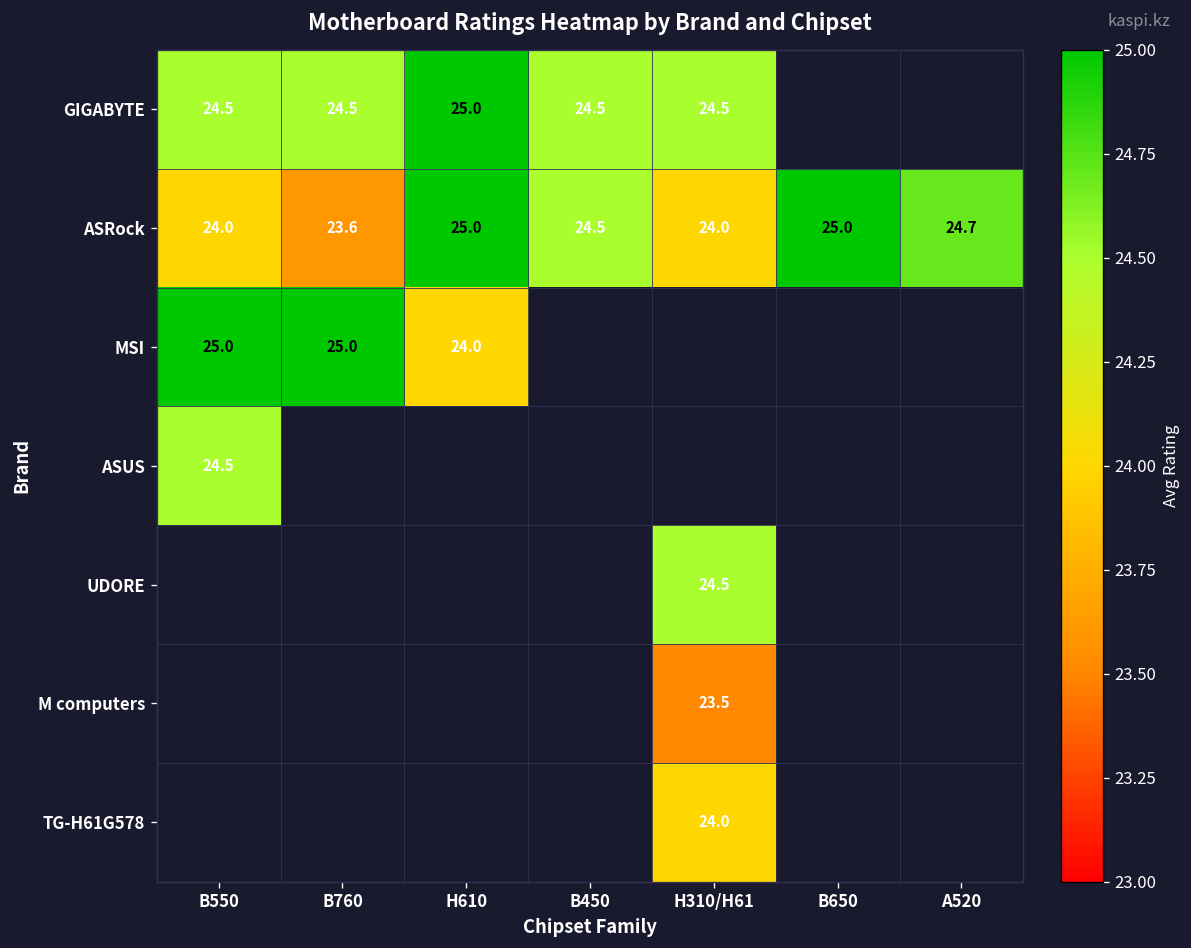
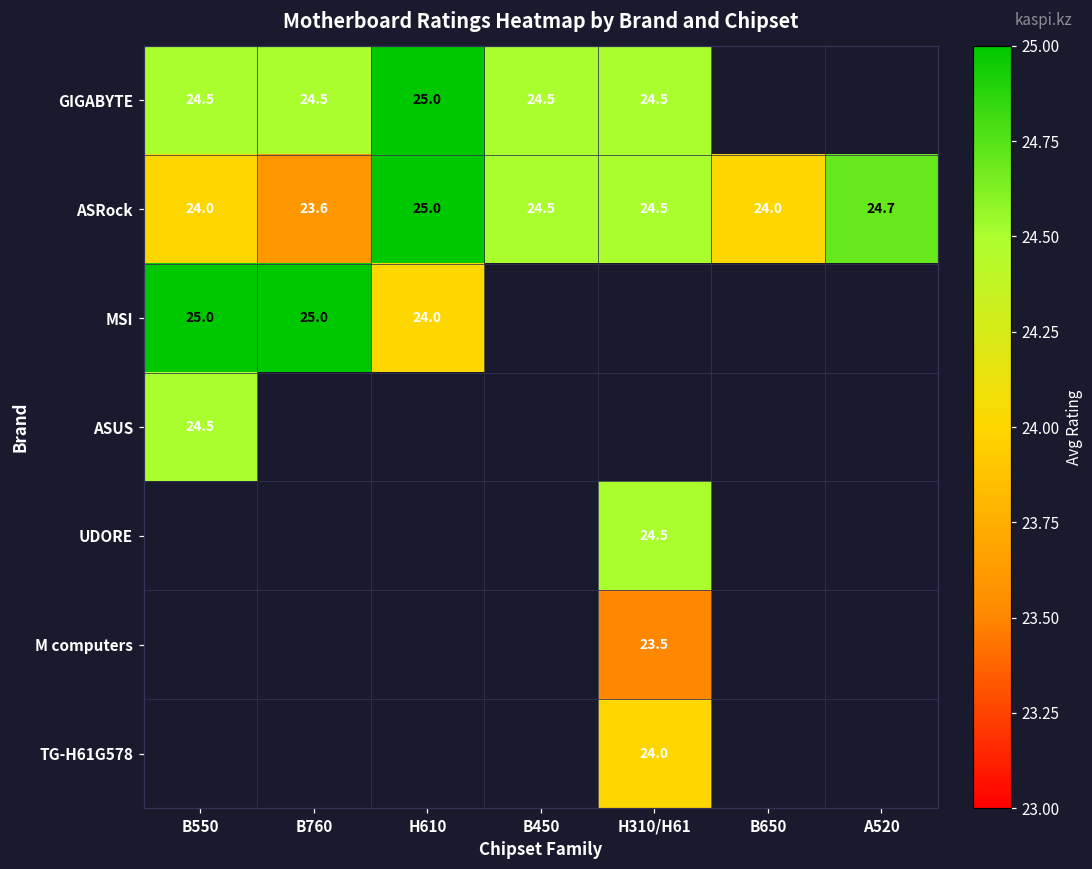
  {
    "GIGABYTE": {
      "B550": 24.5,
      "B760": 24.5,
      "H610": 25.0,
      "B450": 24.5,
      "H310/H61": 24.5
    },
    "ASRock": {
      "B550": 24.0,
      "B760": 23.6,
      "H610": 25.0,
      "B450": 24.5,
-     "H310/H61": 24.0,
-     "B650": 25.0,
+     "H310/H61": 24.5,
+     "B650": 24.0,
      "A520": 24.7
    },
    "MSI": {
      "B550": 25.0,
      "B760": 25.0,
      "H610": 24.0
    },
    "ASUS": {
      "B550": 24.5
    },
    "UDORE": {
      "H310/H61": 24.5
    },
    "M computers": {
      "H310/H61": 23.5
    },
    "TG-H61G578": {
      "H310/H61": 24.0
    }
  }
